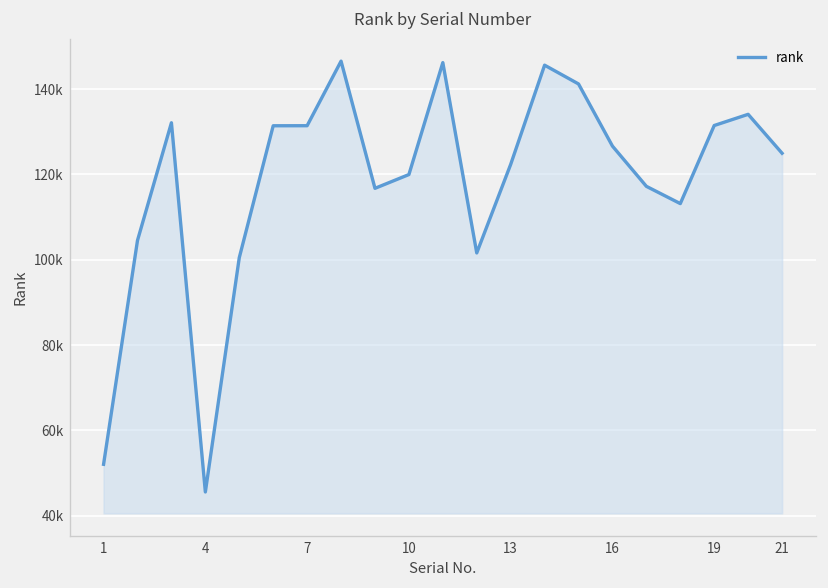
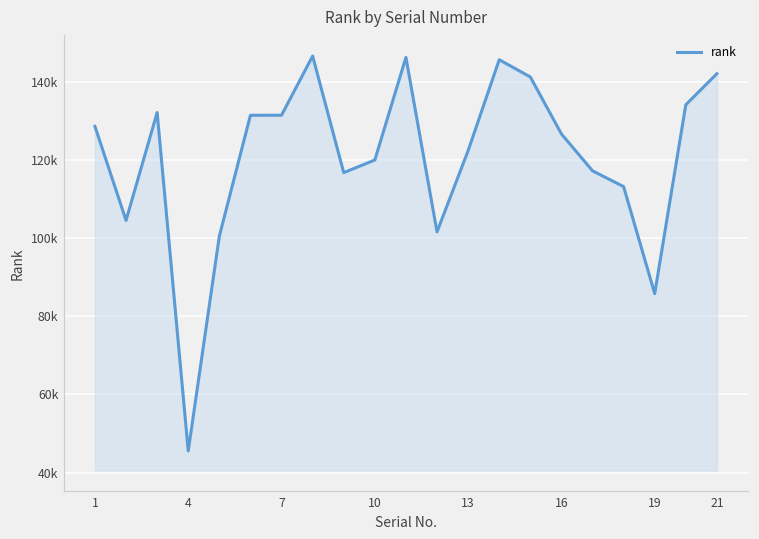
  {
-   "1": 52000,
+   "1": 129000,
    "4": 46000,
    "7": 131000,
    "10": 120000,
    "13": 122000,
    "16": 127000,
-   "19": 131000,
-   "21": 125000
+   "19": 86000,
+   "21": 142000
  }
